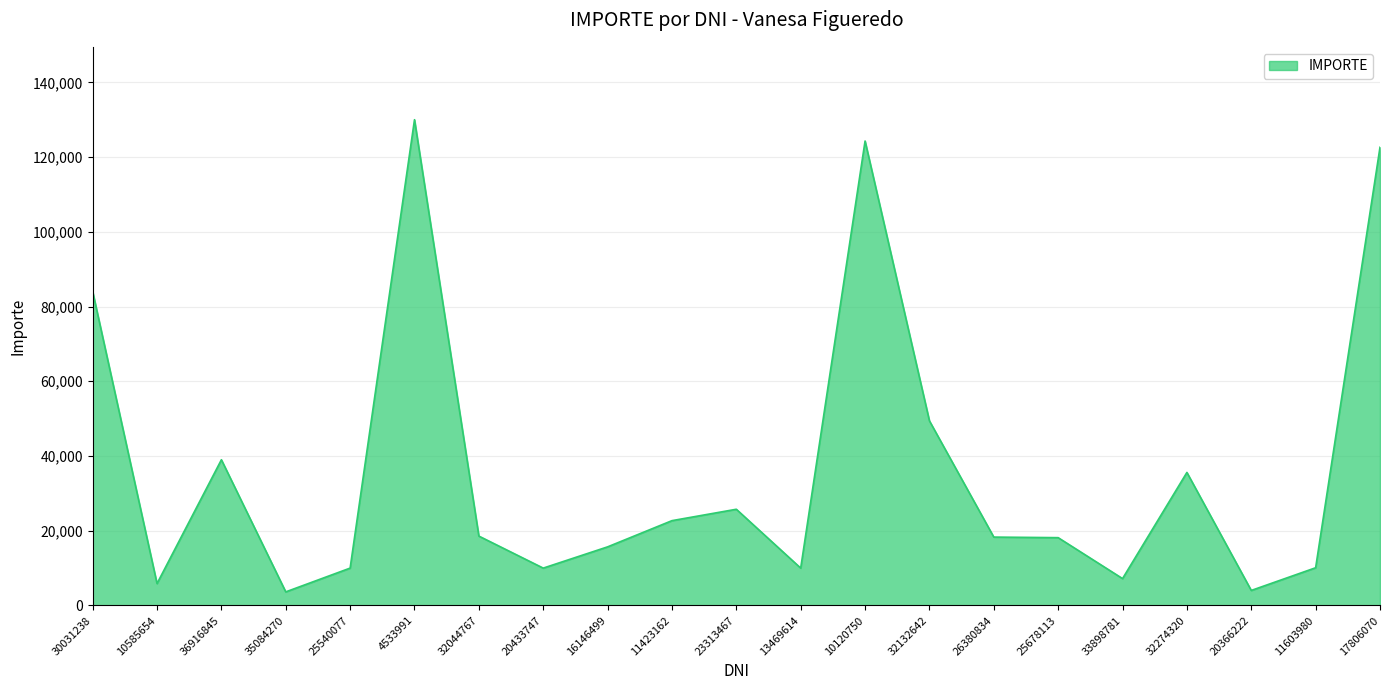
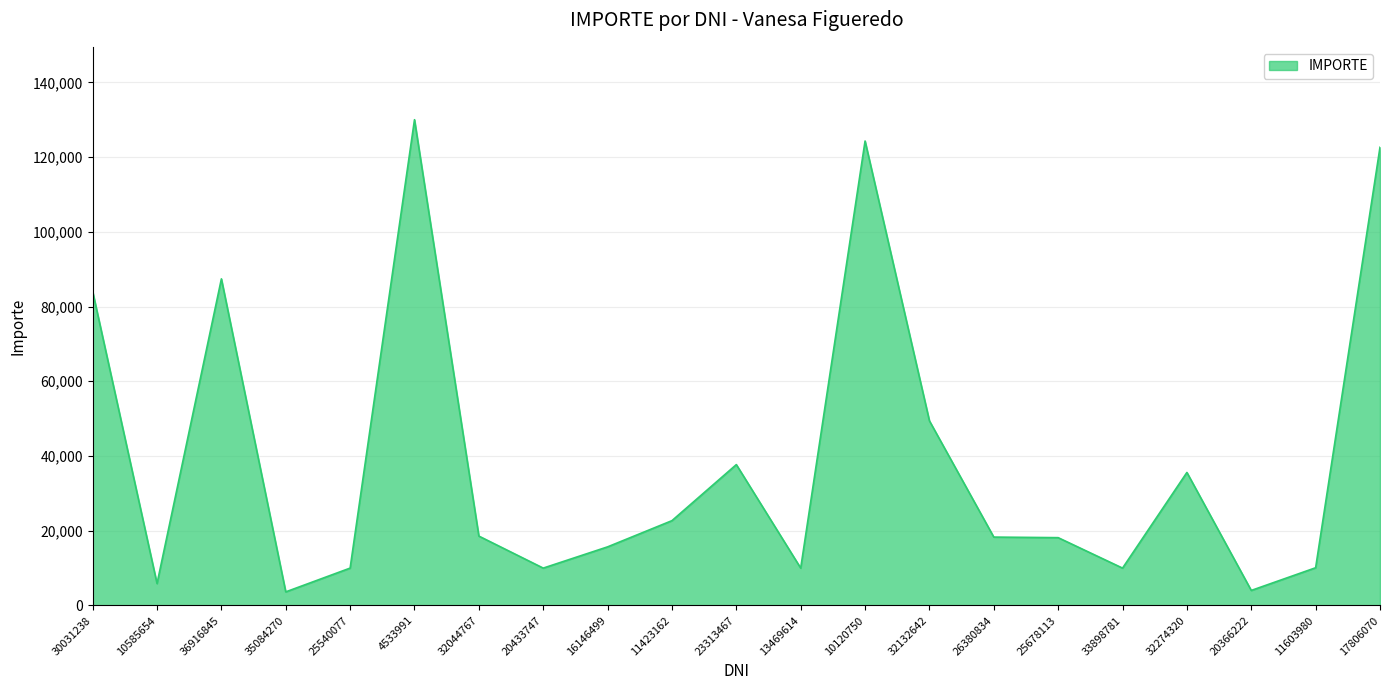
  {
    "30031238": "84,000",
    "10585654": "6,000",
-   "36916845": "39,000",
+   "36916845": "87,000",
    "35084270": "4,000",
    "25540077": "10,000",
    "4533991": "130,000",
    "32044767": "19,000",
    "20433747": "10,000",
    "16146499": "16,000",
    "11423162": "23,000",
-   "23313467": "26,000",
+   "23313467": "38,000",
    "13469614": "10,000",
    "10120750": "124,000",
    "32132642": "49,000",
    "26380834": "18,000",
    "25678113": "18,000",
-   "33898781": "7,000",
+   "33898781": "10,000",
    "32274320": "36,000",
    "20366222": "4,000",
    "11603980": "10,000",
    "17806070": "123,000"
  }
